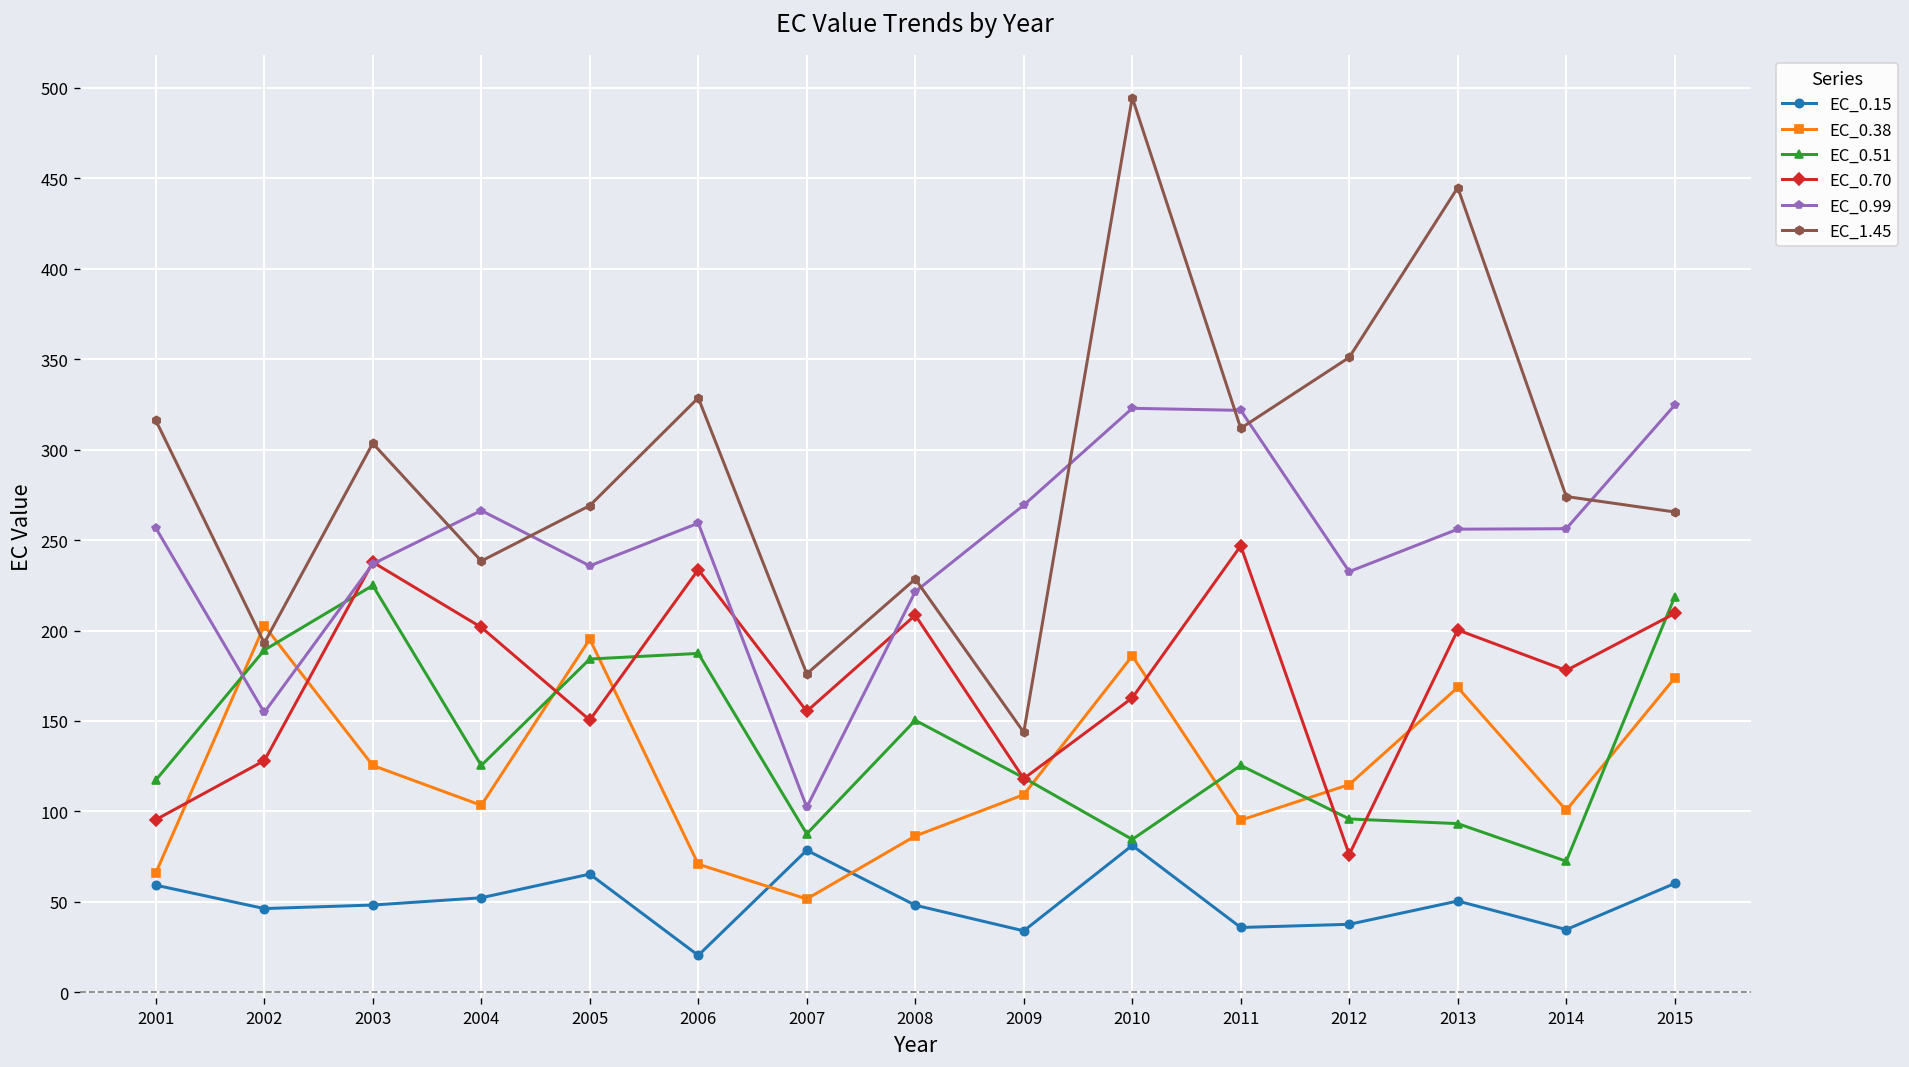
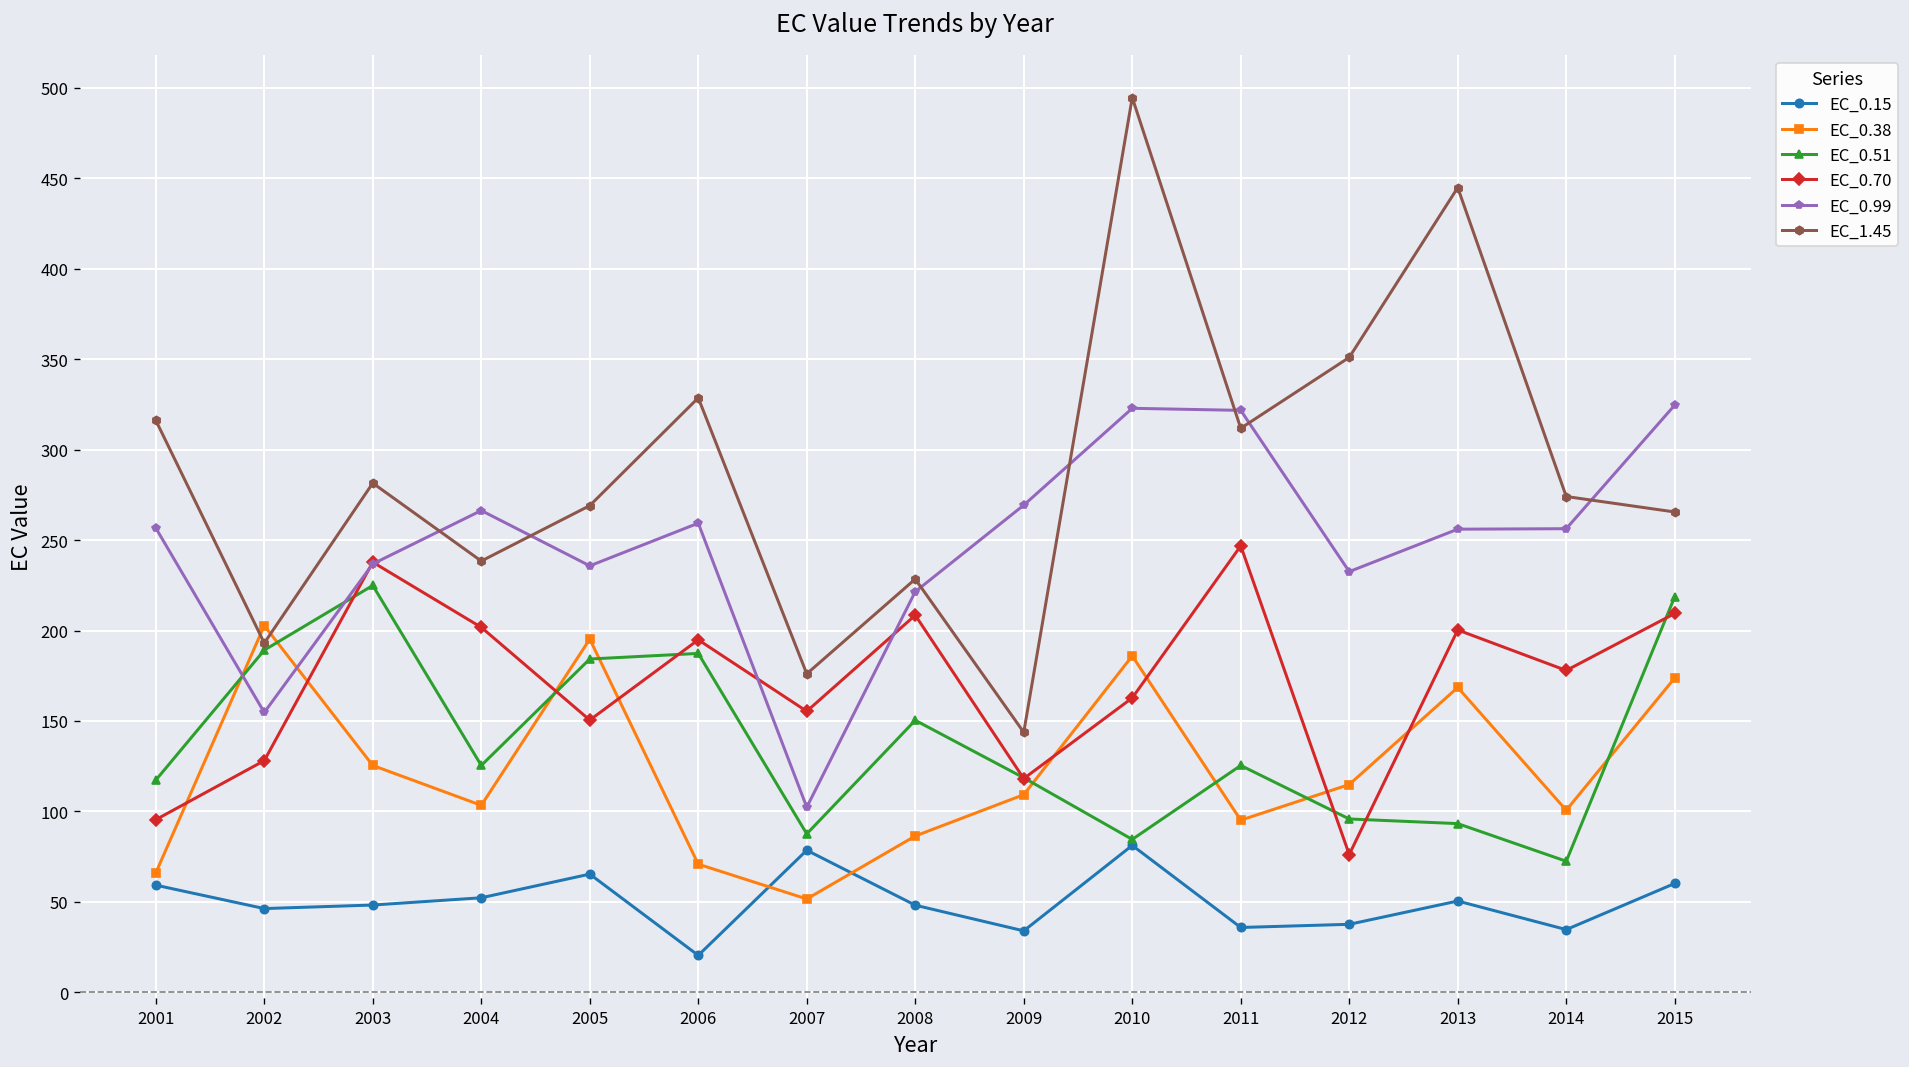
  {
    "EC_0.15": {
      "2001": 59,
      "2002": 46,
      "2003": 48,
      "2004": 52,
      "2005": 65,
      "2006": 20,
      "2007": 79,
      "2008": 48,
      "2009": 34,
      "2010": 81,
      "2011": 36,
      "2012": 38,
      "2013": 51,
      "2014": 35,
      "2015": 60
    },
    "EC_0.38": {
      "2001": 66,
      "2002": 203,
      "2003": 125,
      "2004": 103,
      "2005": 195,
      "2006": 71,
      "2007": 52,
      "2008": 86,
      "2009": 109,
      "2010": 186,
      "2011": 95,
      "2012": 115,
      "2013": 169,
      "2014": 101,
      "2015": 174
    },
    "EC_0.51": {
      "2001": 117,
      "2002": 189,
      "2003": 225,
      "2004": 125,
      "2005": 184,
      "2006": 187,
      "2007": 88,
      "2008": 150,
      "2010": 85,
      "2011": 125,
      "2012": 96,
      "2013": 93,
      "2014": 72,
      "2015": 219
    },
    "EC_0.70": {
      "2001": 95,
      "2002": 128,
      "2004": 202,
      "2005": 150,
-     "2006": 234,
+     "2006": 195,
      "2007": 155,
      "2008": 208,
      "2010": 163,
      "2011": 247,
      "2012": 76,
      "2013": 200,
      "2014": 178,
      "2015": 209
    },
    "EC_0.99": {
      "2001": 257,
      "2002": 155,
      "2004": 266,
      "2005": 236,
      "2006": 259,
      "2007": 102,
      "2008": 221,
      "2009": 269,
      "2010": 323,
      "2011": 322,
      "2012": 233,
      "2013": 256,
      "2014": 256,
      "2015": 325
    },
    "EC_1.45": {
      "2001": 316,
      "2002": 193,
-     "2003": 303,
+     "2003": 281,
      "2004": 238,
      "2005": 269,
      "2006": 329,
      "2007": 176,
      "2008": 228,
      "2009": 144,
      "2010": 495,
      "2011": 312,
      "2012": 351,
      "2013": 445,
      "2014": 274,
      "2015": 266
    }
  }
